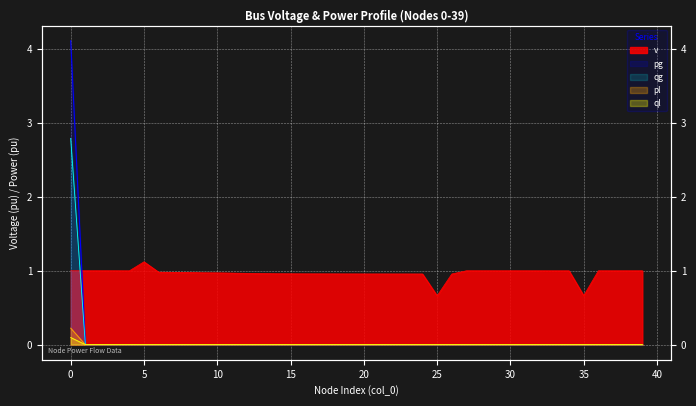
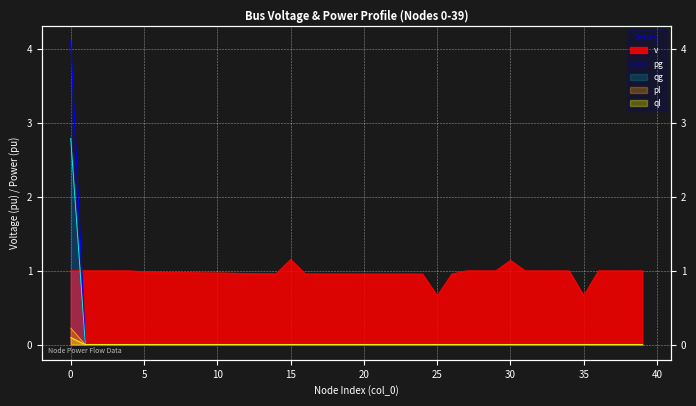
  {
    "v": {
      "0": 1.0,
-     "5": 1.1,
+     "5": 1.0,
      "10": 1.0,
-     "15": 1.0,
+     "15": 1.2,
      "20": 1.0,
      "25": 0.7,
-     "30": 1.0,
+     "30": 1.1,
      "35": 0.7
    }
  }
